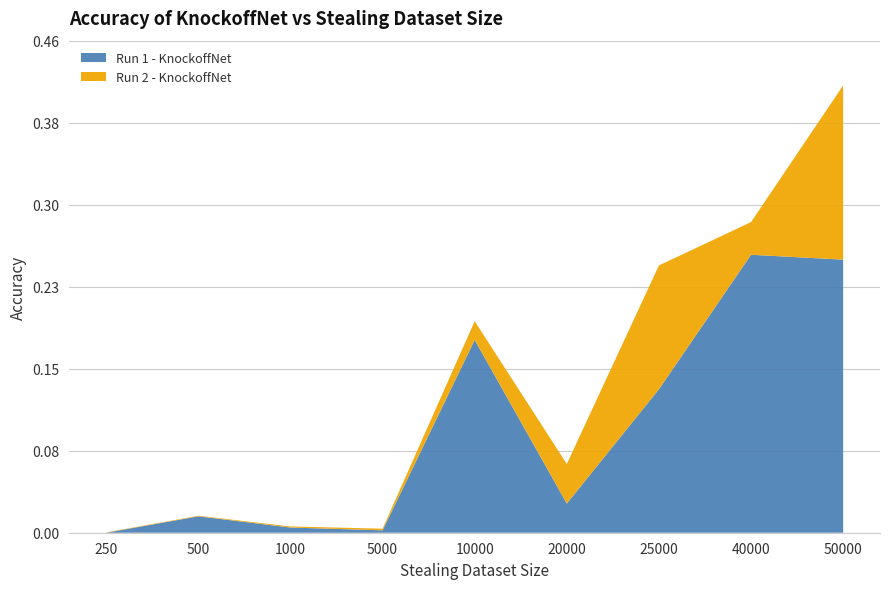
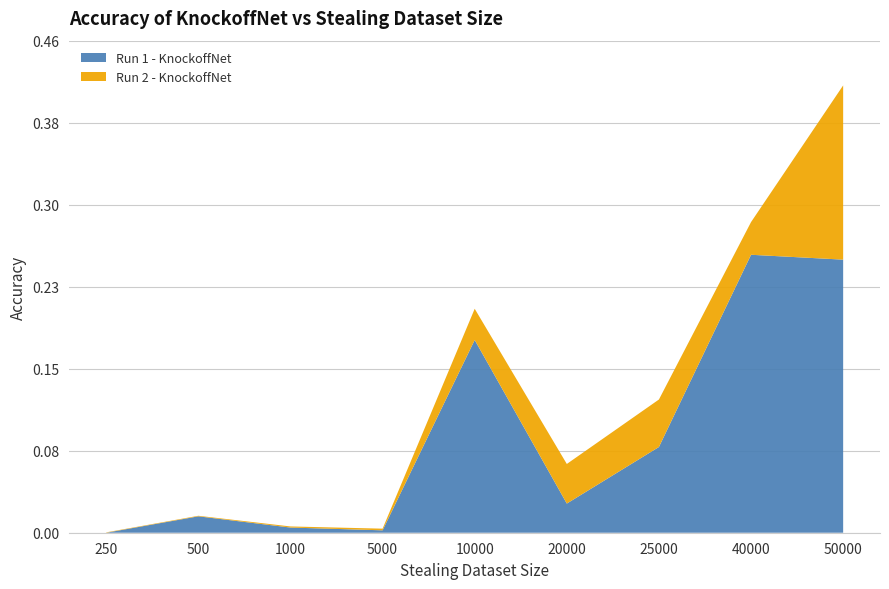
  {
    "Run 1 - KnockoffNet": {
      "10000": 0.179,
      "20000": 0.027,
-     "25000": 0.133,
+     "25000": 0.080,
      "40000": 0.258,
      "50000": 0.254
    },
    "Run 2 - KnockoffNet": {
-     "10000": 0.017,
+     "10000": 0.029,
      "20000": 0.037,
-     "25000": 0.115,
+     "25000": 0.044,
      "40000": 0.030,
      "50000": 0.162
    }
  }
